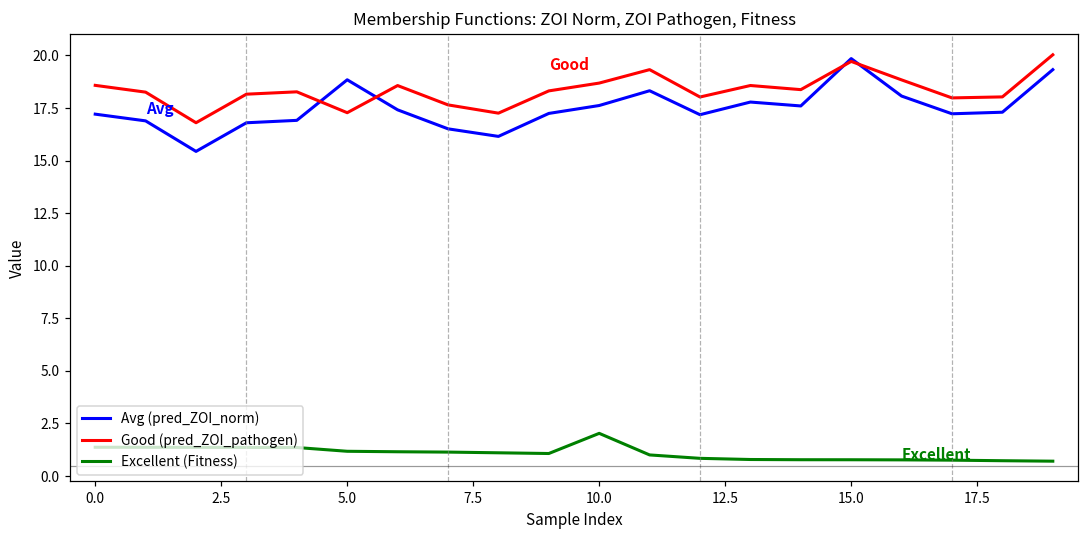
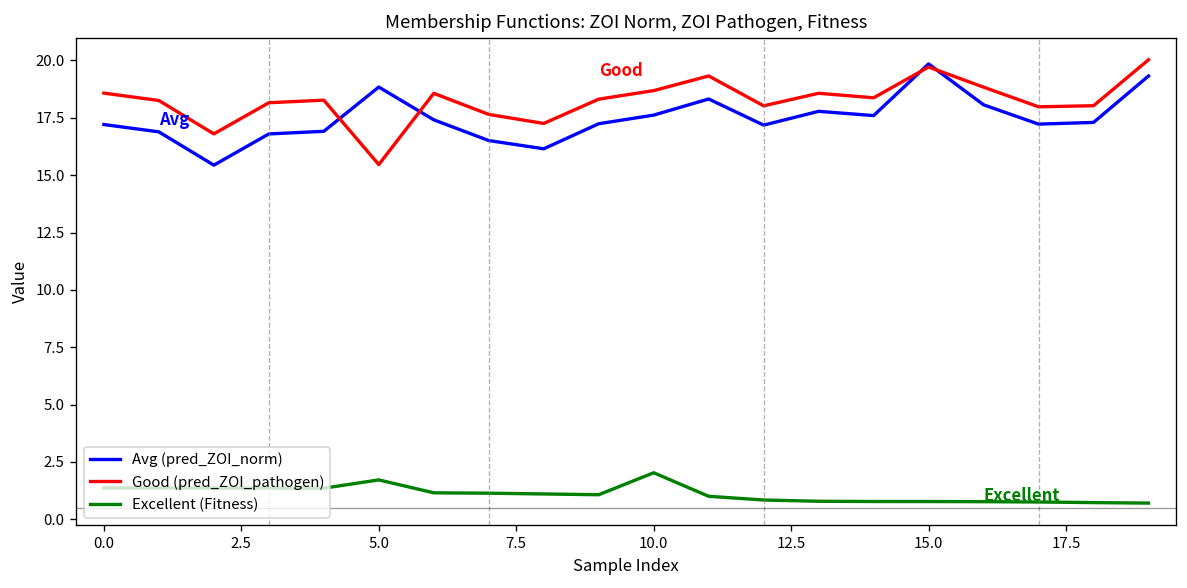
  {
    "Avg (pred_ZOI_norm)": {
      "0.0": 17.2,
      "5.0": 18.8,
      "10.0": 17.6
    },
    "Good (pred_ZOI_pathogen)": {
      "0.0": 18.6,
-     "5.0": 17.3,
+     "5.0": 15.5,
      "10.0": 18.7
    },
    "Excellent (Fitness)": {
-     "5.0": 1.2,
+     "5.0": 1.7,
      "10.0": 2.0,
      "15.0": 0.8
    }
  }
